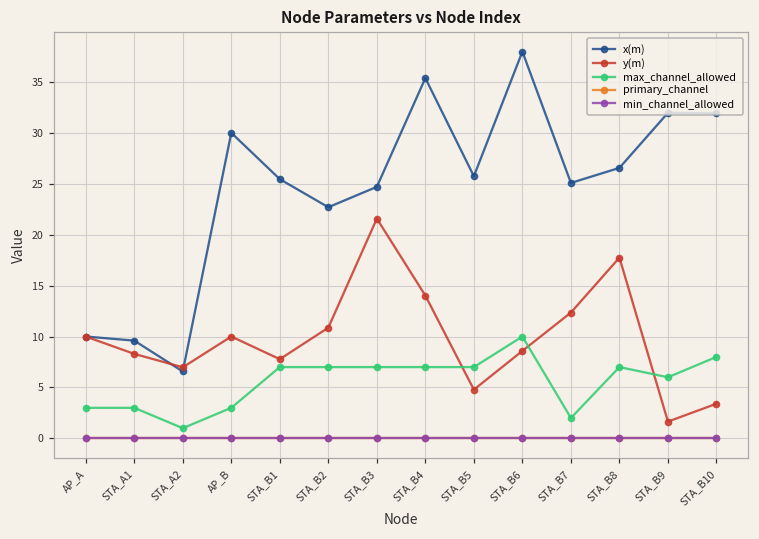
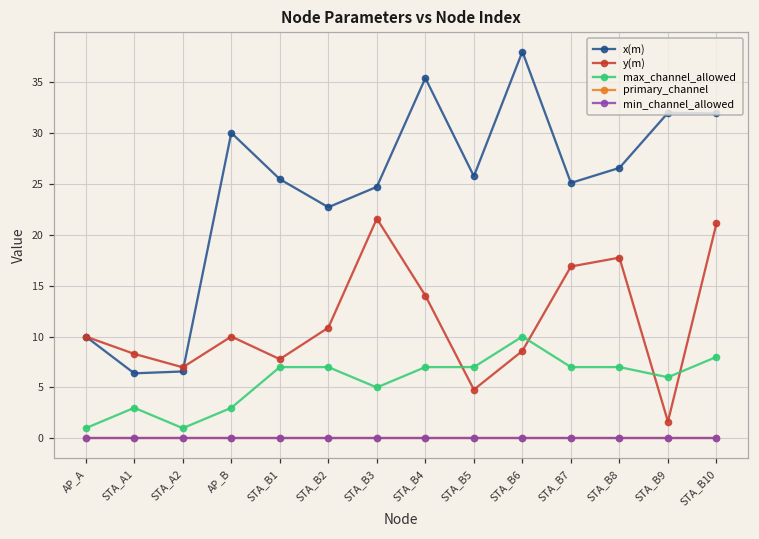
  {
    "x(m)": {
-     "STA_A1": 10,
+     "STA_A1": 6,
      "STA_A2": 7,
      "AP_B": 30,
      "STA_B1": 25,
      "STA_B2": 23,
      "STA_B3": 25,
      "STA_B4": 35,
      "STA_B5": 26,
      "STA_B6": 38,
      "STA_B7": 25,
      "STA_B8": 27
    },
    "y(m)": {
      "STA_A1": 8,
      "STA_A2": 7,
      "AP_B": 10,
      "STA_B1": 8,
      "STA_B2": 11,
      "STA_B3": 22,
      "STA_B4": 14,
      "STA_B5": 5,
      "STA_B6": 9,
-     "STA_B7": 12,
+     "STA_B7": 17,
      "STA_B8": 18,
      "STA_B9": 2,
-     "STA_B10": 3
+     "STA_B10": 21
    },
    "max_channel_allowed": {
-     "AP_A": 3,
+     "AP_A": 1,
      "STA_A1": 3,
      "STA_A2": 1,
      "AP_B": 3,
      "STA_B1": 7,
      "STA_B2": 7,
-     "STA_B3": 7,
+     "STA_B3": 5,
      "STA_B4": 7,
      "STA_B5": 7,
      "STA_B6": 10,
-     "STA_B7": 2,
+     "STA_B7": 7,
      "STA_B8": 7,
      "STA_B9": 6,
      "STA_B10": 8
    },
    "min_channel_allowed": {
      "AP_A": 0,
      "STA_A1": 0,
      "STA_A2": 0,
      "AP_B": 0,
      "STA_B1": 0,
      "STA_B2": 0,
      "STA_B3": 0,
      "STA_B4": 0,
      "STA_B5": 0,
      "STA_B6": 0,
      "STA_B7": 0,
      "STA_B8": 0,
      "STA_B9": 0,
      "STA_B10": 0
    }
  }
